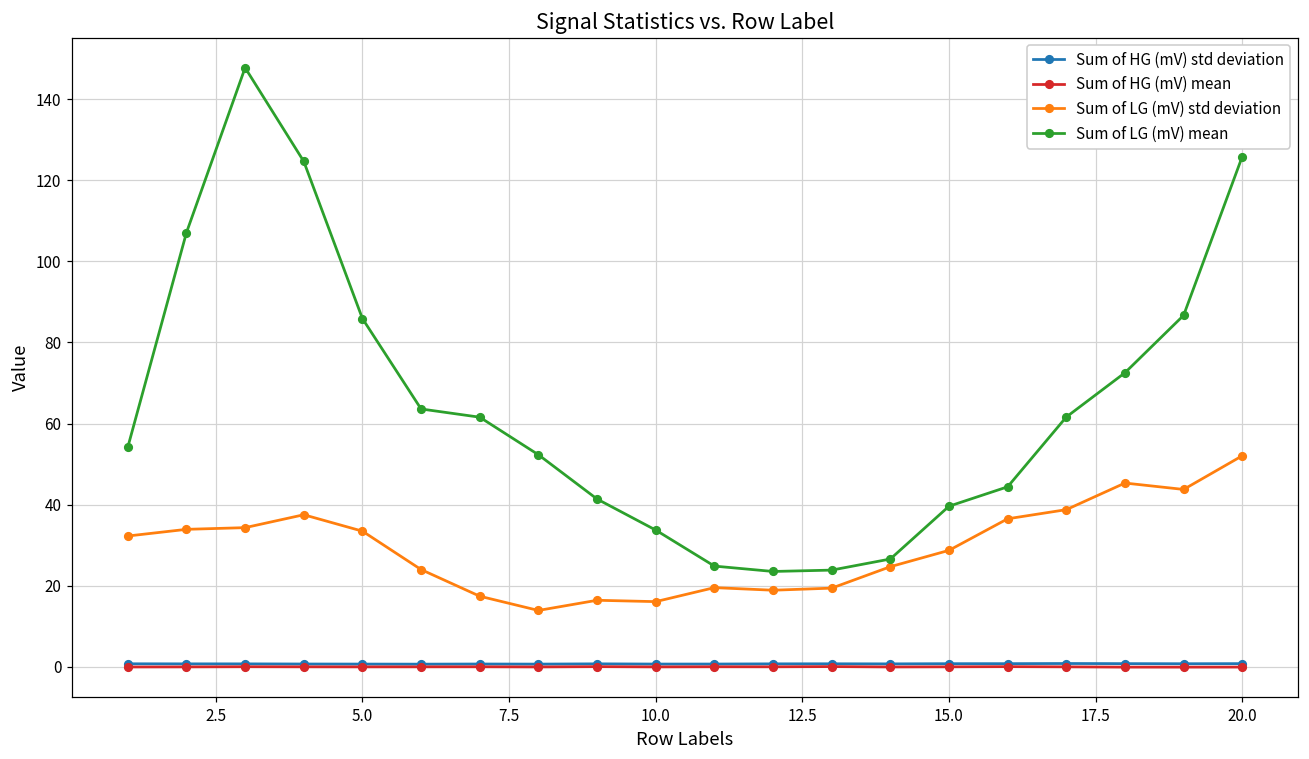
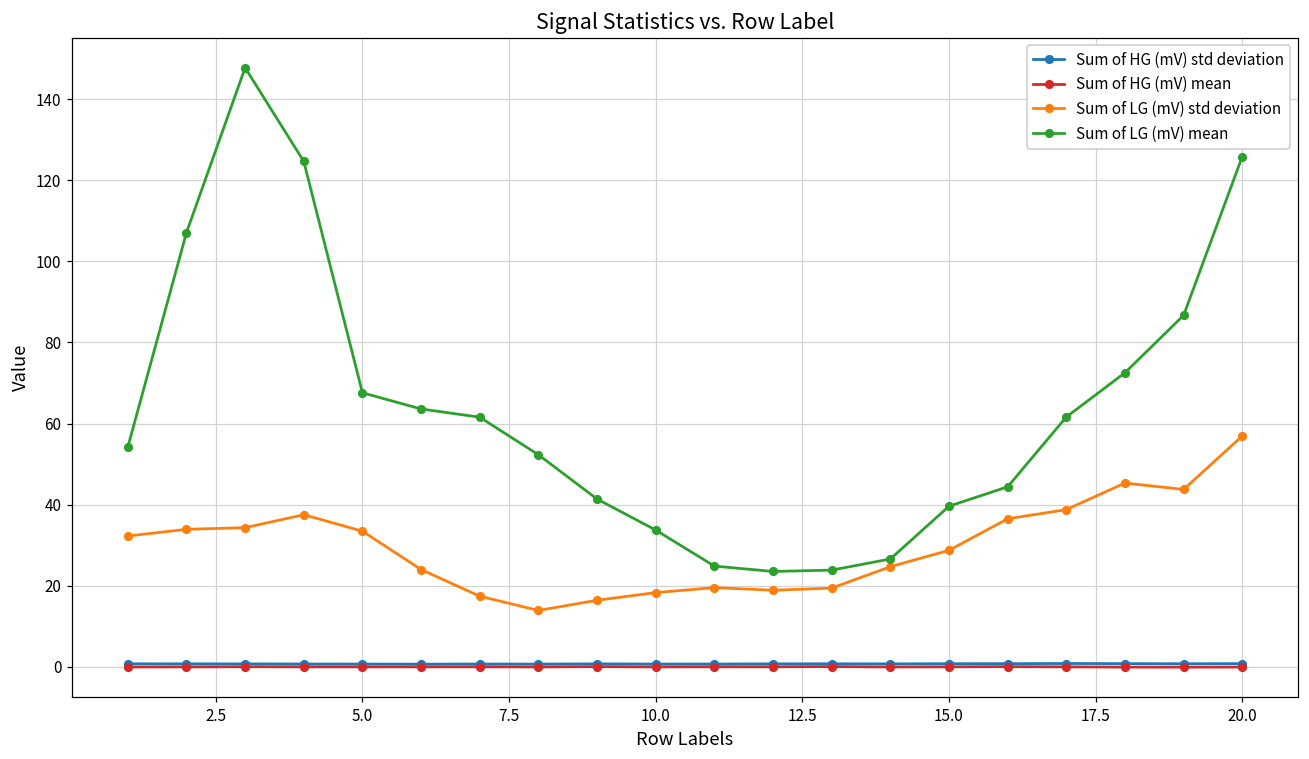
  {
    "Sum of HG (mV) std deviation": {
      "5.0": 1,
      "10.0": 1,
      "15.0": 1,
      "20.0": 1
    },
    "Sum of HG (mV) mean": {
      "5.0": 0,
      "10.0": 0,
      "15.0": 0,
      "20.0": 0
    },
    "Sum of LG (mV) std deviation": {
      "5.0": 33,
-     "10.0": 16,
+     "10.0": 18,
      "15.0": 29,
-     "20.0": 52
+     "20.0": 57
    },
    "Sum of LG (mV) mean": {
-     "5.0": 86,
+     "5.0": 68,
      "10.0": 34,
      "15.0": 40,
      "20.0": 126
    }
  }
